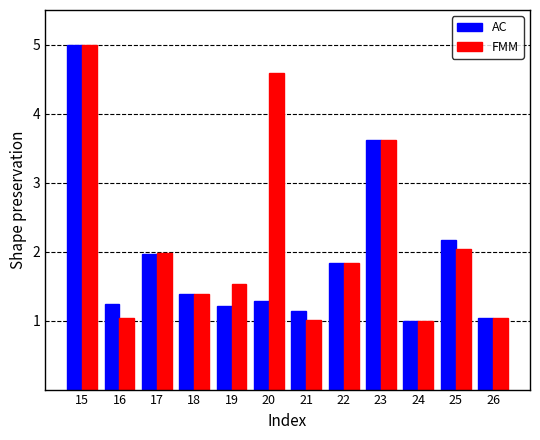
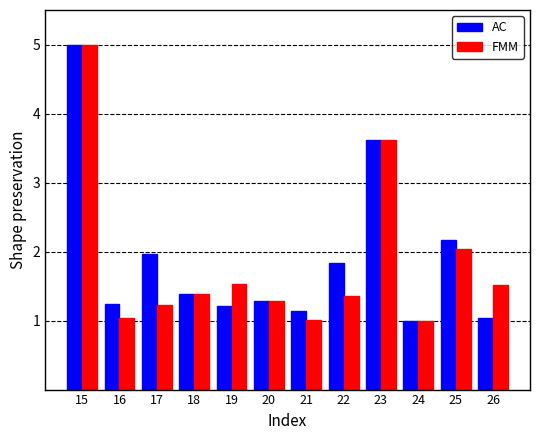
  {
    "AC": {
      "15": 5.0,
      "16": 1.2,
      "17": 2.0,
      "18": 1.4,
      "19": 1.2,
      "20": 1.3,
      "21": 1.1,
      "22": 1.8,
      "23": 3.6,
      "24": 1.0,
      "25": 2.2,
      "26": 1.0
    },
    "FMM": {
      "15": 5.0,
      "16": 1.0,
-     "17": 2.0,
+     "17": 1.2,
      "18": 1.4,
      "19": 1.5,
-     "20": 4.6,
+     "20": 1.3,
      "21": 1.0,
-     "22": 1.8,
+     "22": 1.4,
      "23": 3.6,
      "24": 1.0,
      "25": 2.0,
-     "26": 1.0
+     "26": 1.5
    }
  }
